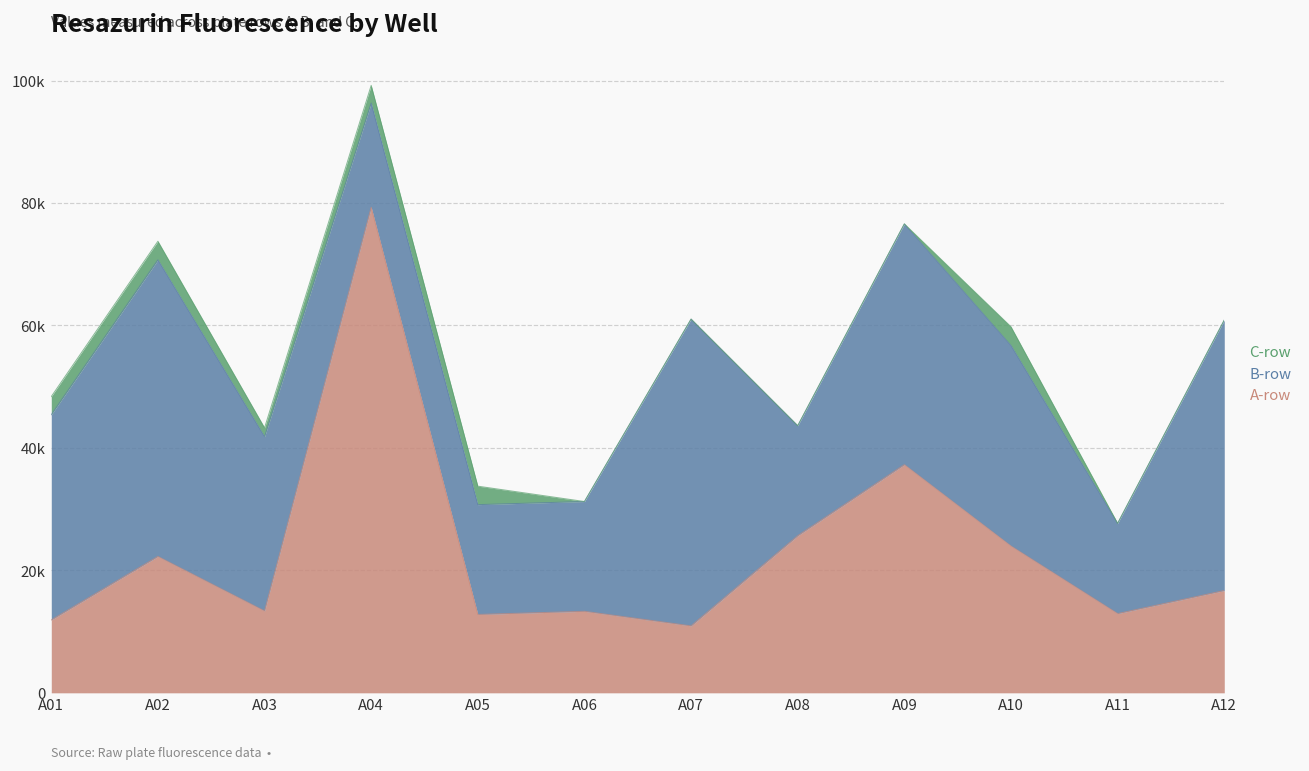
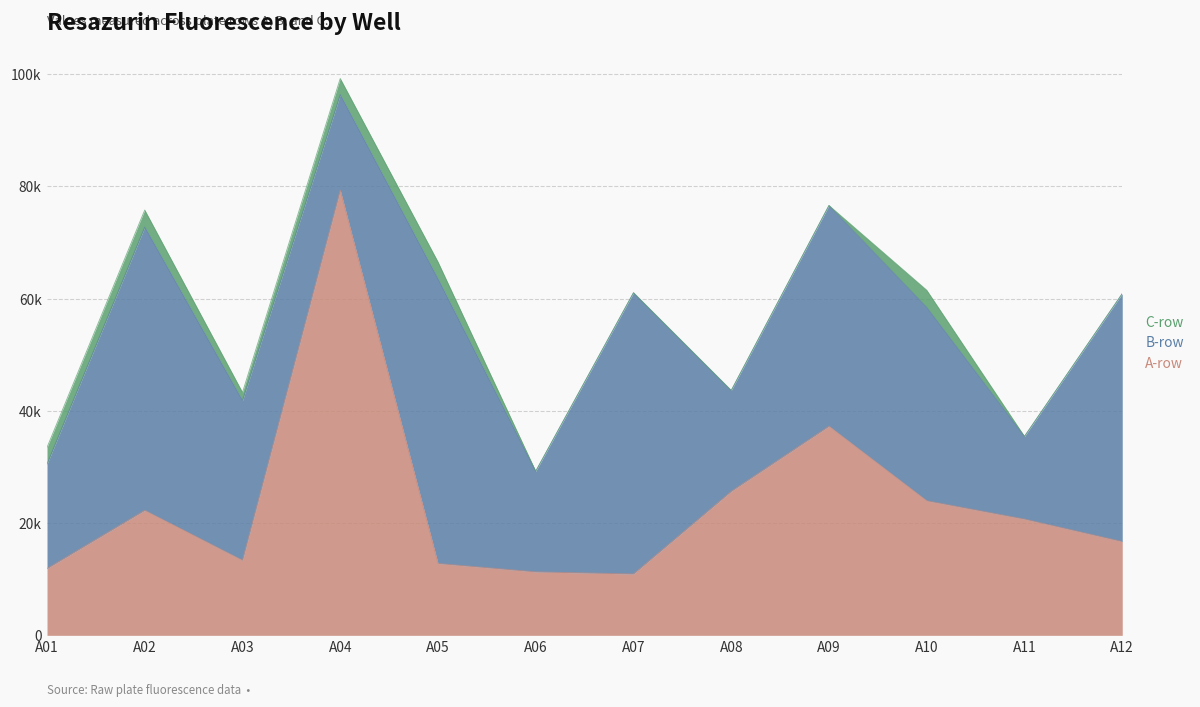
  {
    "A-row": {
      "A01": 12000,
      "A02": 22000,
      "A03": 13000,
      "A04": 79000,
      "A05": 13000,
-     "A06": 13000,
+     "A06": 11000,
      "A07": 11000,
      "A08": 26000,
      "A09": 37000,
      "A10": 24000,
-     "A11": 13000,
+     "A11": 21000,
      "A12": 17000
    },
    "B-row": {
-     "A01": 34000,
-     "A02": 48000,
+     "A01": 19000,
+     "A02": 50000,
      "A03": 28000,
      "A04": 17000,
-     "A05": 18000,
-     "A10": 33000
+     "A05": 51000,
+     "A10": 34000
    },
    "C-row": {
      "A01": 3000,
      "A02": 3000,
      "A03": 1000,
      "A04": 3000,
      "A05": 3000,
      "A10": 3000
    }
  }
